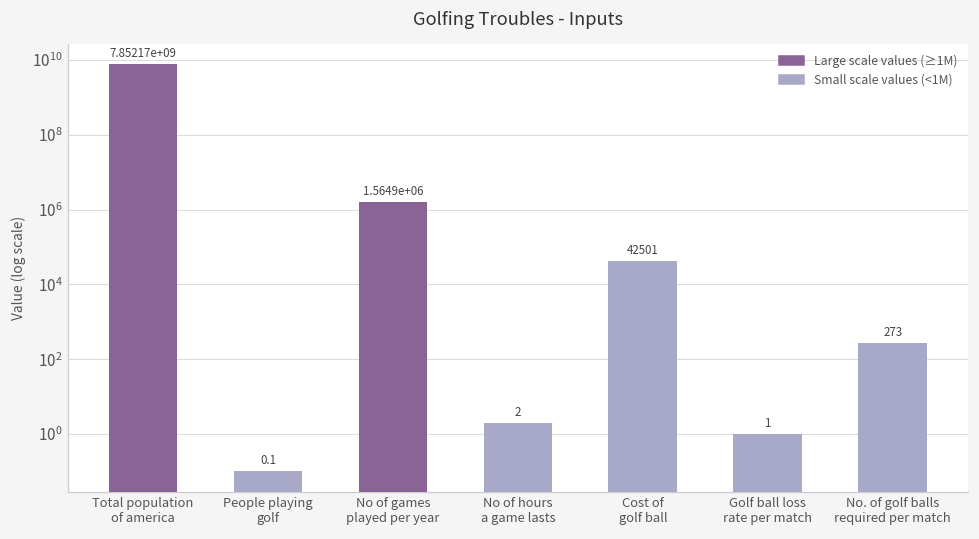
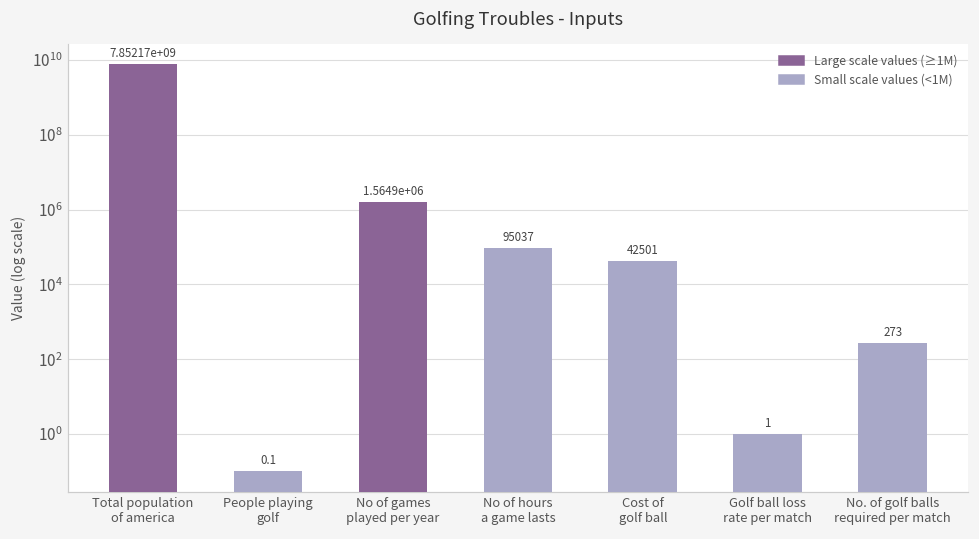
  {
    "People playing golf": 0.1,
-   "No of hours a game lasts": 2,
+   "No of hours a game lasts": 95037,
    "Cost of golf ball": 42501,
    "Golf ball loss rate per match": 1,
    "No. of golf balls required per match": 273
  }
